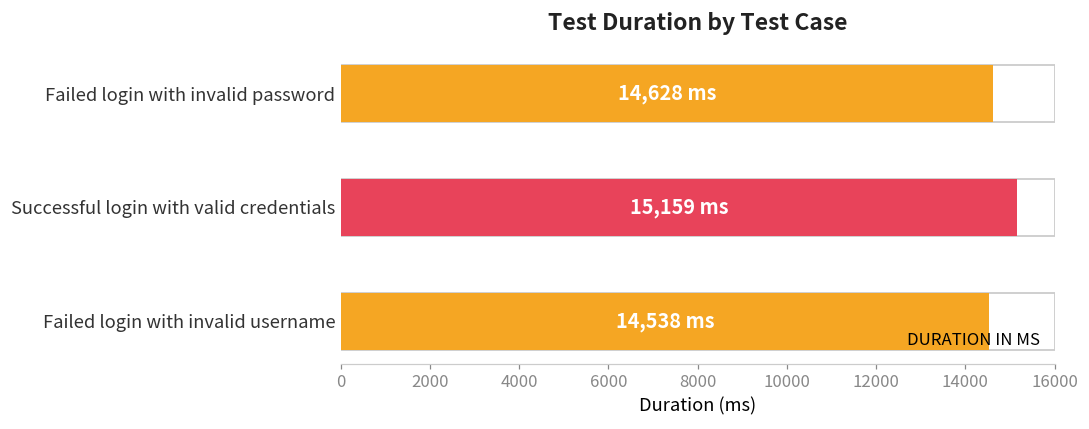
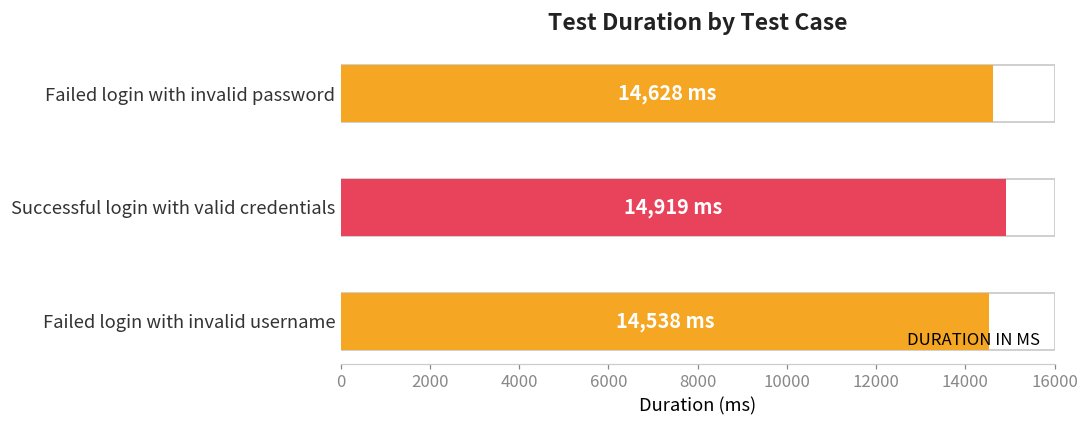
  {
    "DURATION IN MS": {
-     "Successful login with valid credentials": "15,159"
+     "Successful login with valid credentials": "14,919"
    }
  }
